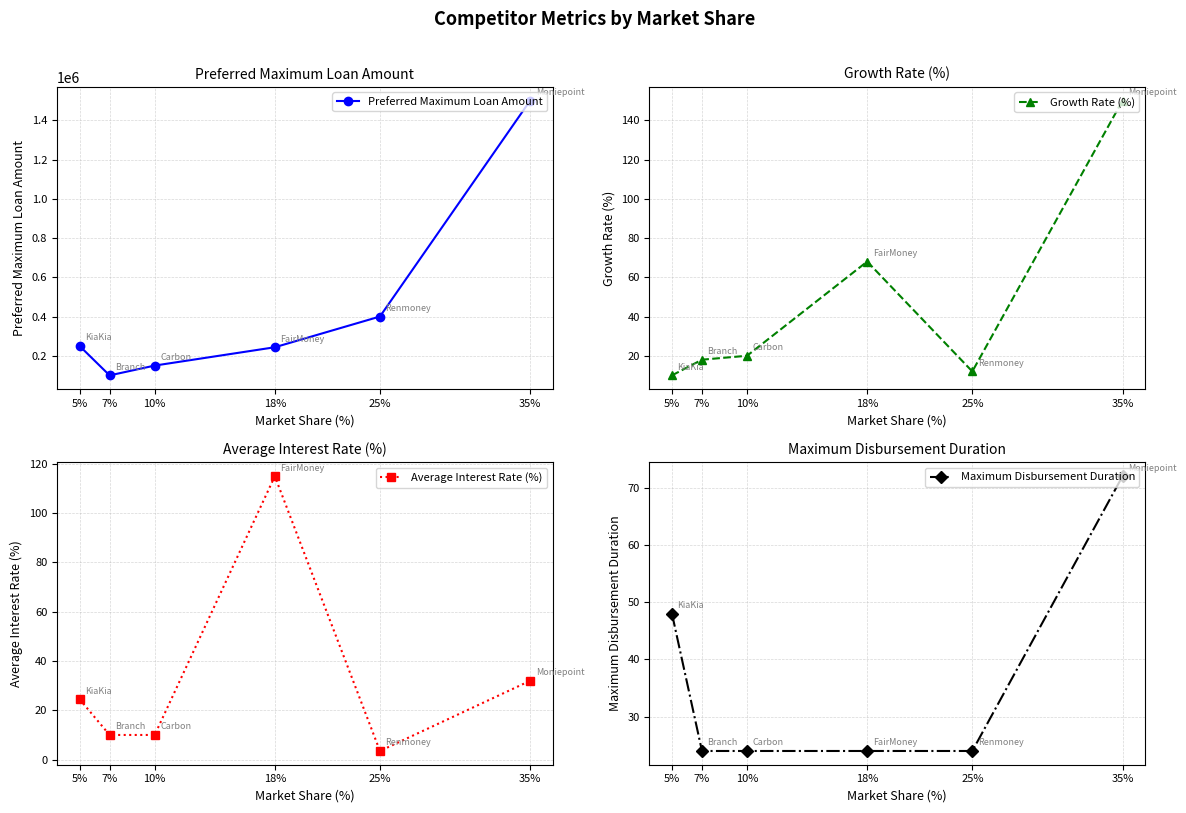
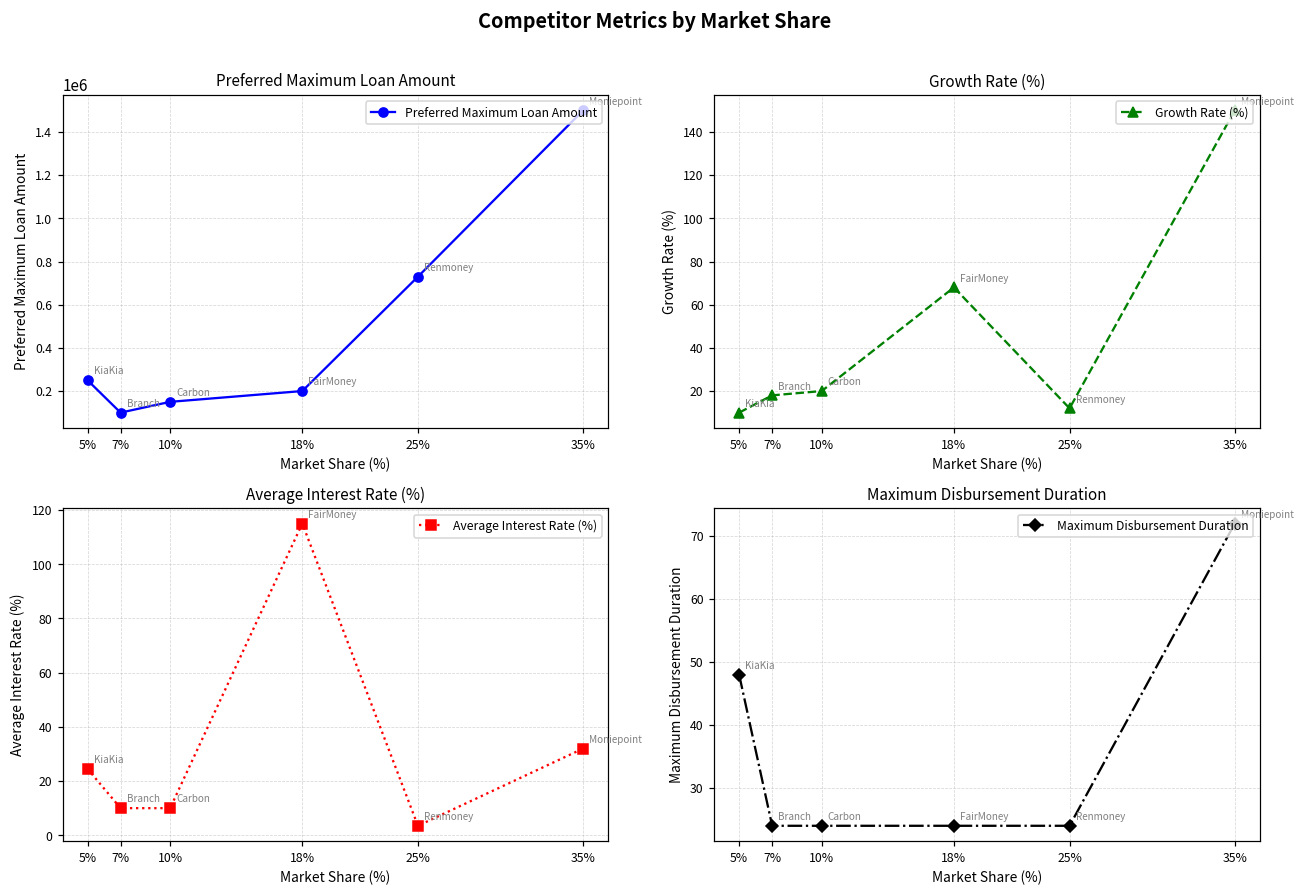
  {
    "Preferred Maximum Loan Amount": {
      "5%": 250000,
      "7%": 100000,
      "10%": 150000,
-     "18%": 240000,
-     "25%": 400000
+     "18%": 200000,
+     "25%": 730000
    },
    "Growth Rate (%)": {
      "5%": 10,
      "7%": 18,
      "10%": 20,
      "18%": 68,
      "25%": 12
    },
    "Average Interest Rate (%)": {
      "5%": 25,
      "7%": 10,
      "10%": 10,
      "18%": 115,
      "25%": 4,
      "35%": 32
    },
    "Maximum Disbursement Duration": {
      "5%": 48,
      "7%": 24,
      "10%": 24,
      "18%": 24,
      "25%": 24
    }
  }
